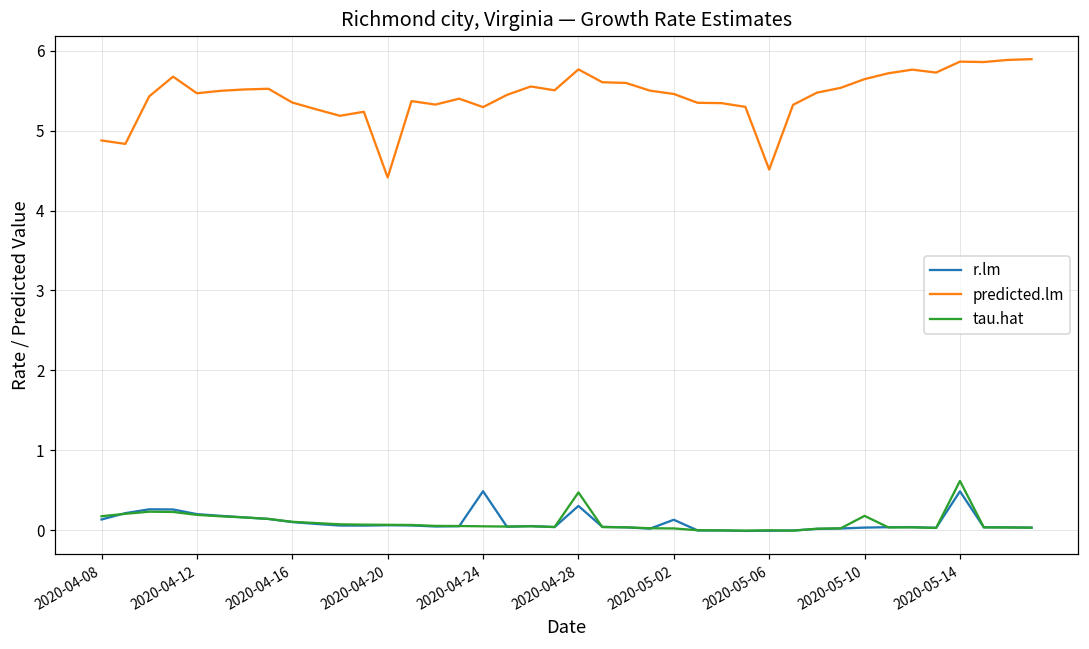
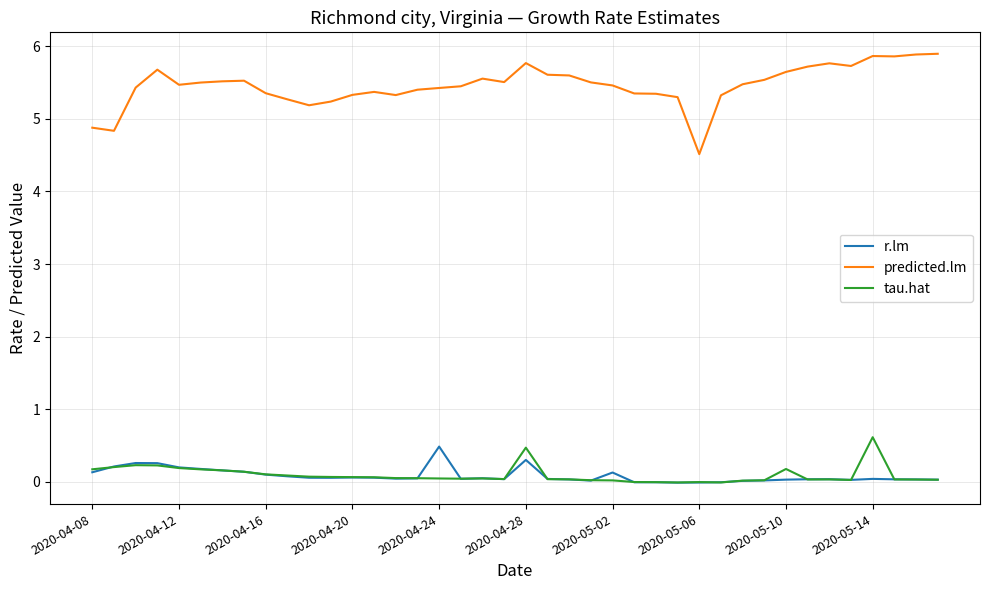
  {
    "r.lm": {
      "2020-04-08": 0.1,
      "2020-04-24": 0.5,
      "2020-04-28": 0.3,
      "2020-05-02": 0.1,
      "2020-05-10": 0.0,
-     "2020-05-14": 0.5
+     "2020-05-14": 0.0
    },
    "predicted.lm": {
      "2020-04-08": 4.9,
      "2020-04-12": 5.5,
      "2020-04-16": 5.4,
-     "2020-04-20": 4.4,
-     "2020-04-24": 5.3,
+     "2020-04-20": 5.3,
+     "2020-04-24": 5.4,
      "2020-04-28": 5.8,
      "2020-05-02": 5.5,
      "2020-05-06": 4.5,
      "2020-05-10": 5.6,
      "2020-05-14": 5.9
    },
    "tau.hat": {
      "2020-04-08": 0.2,
      "2020-04-24": 0.0,
      "2020-04-28": 0.5,
      "2020-05-02": 0.0,
      "2020-05-10": 0.2,
      "2020-05-14": 0.6
    }
  }
